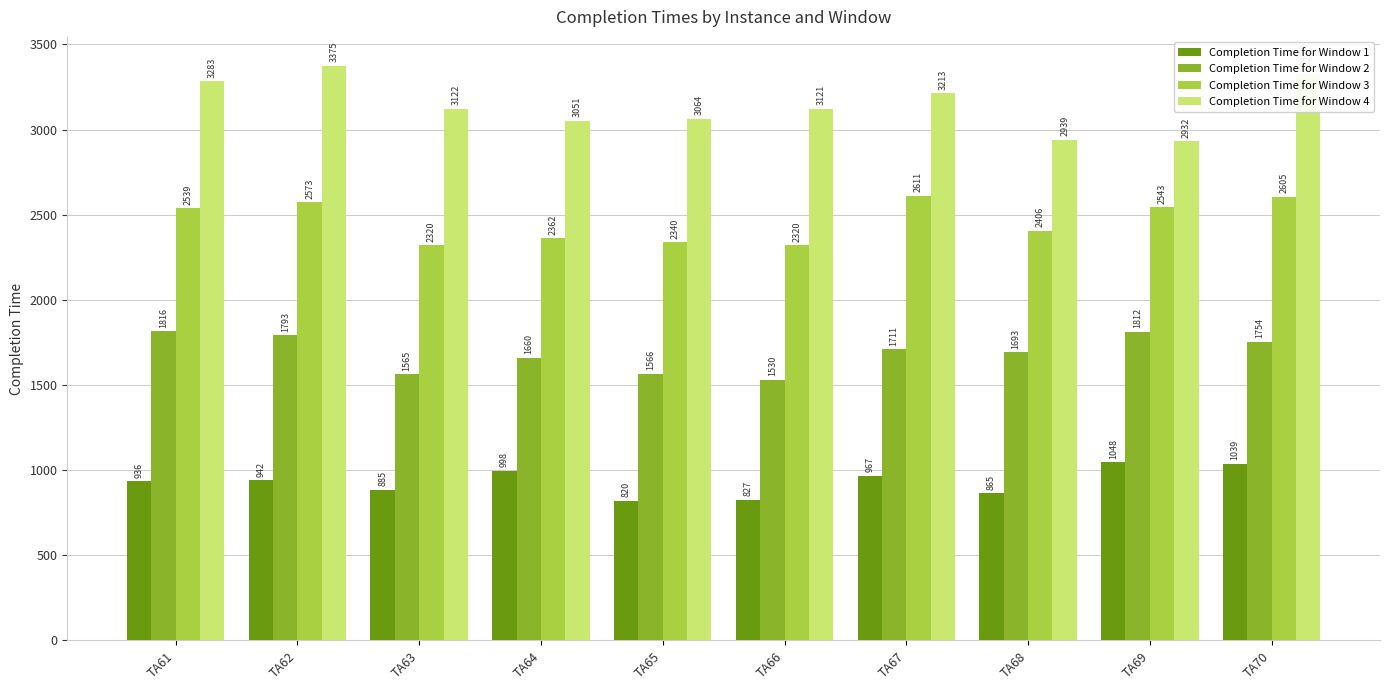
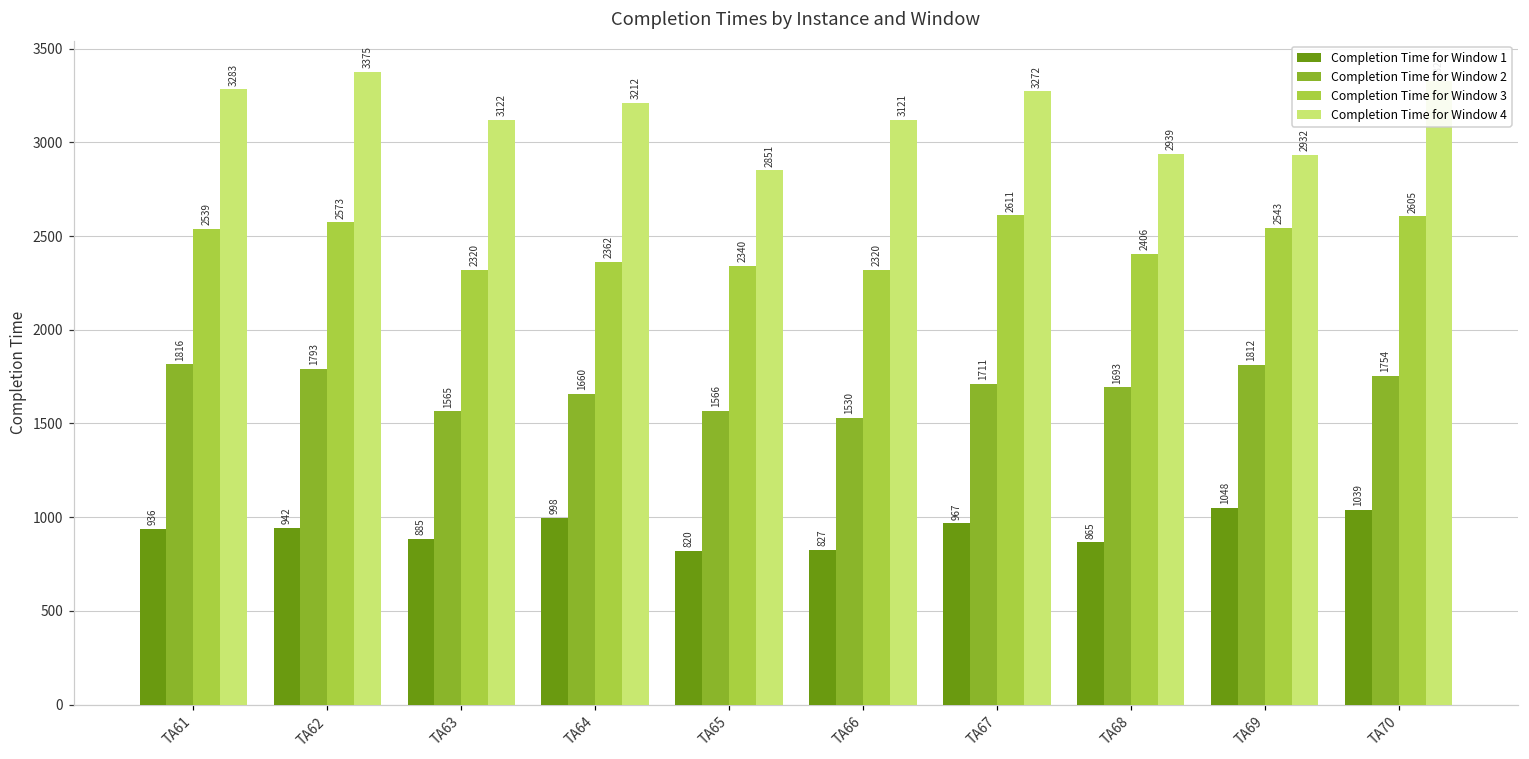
  {
    "Completion Time for Window 4": {
      "TA61": 3283,
      "TA62": 3375,
      "TA63": 3122,
-     "TA64": 3051,
-     "TA65": 3064,
+     "TA64": 3212,
+     "TA65": 2851,
      "TA66": 3121,
-     "TA67": 3213,
+     "TA67": 3272,
      "TA68": 2939,
      "TA69": 2932
    }
  }
